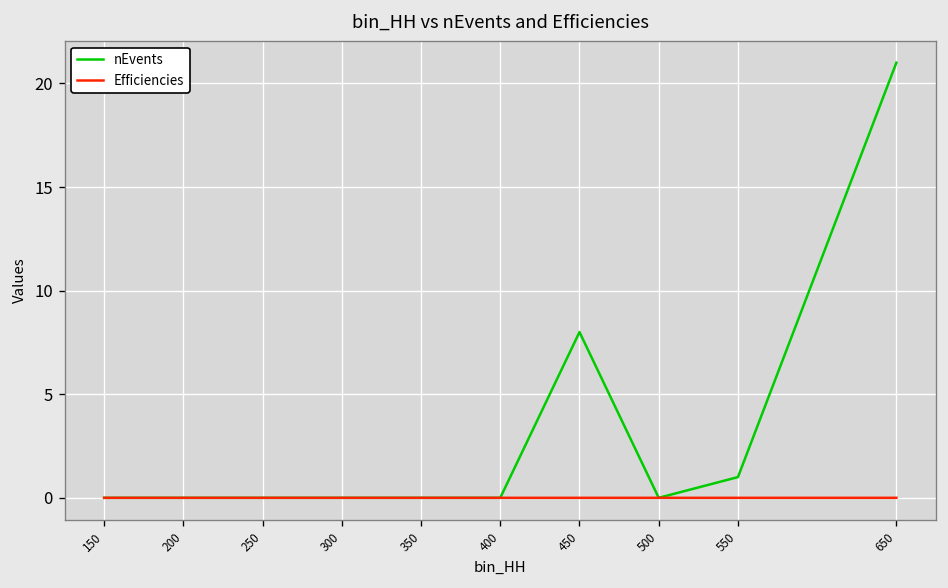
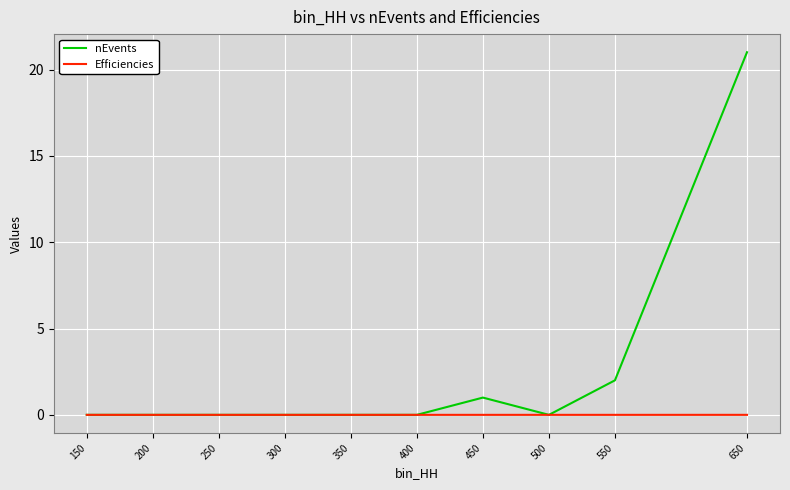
  {
    "nEvents": {
-     "450": 8,
-     "550": 1,
+     "450": 1,
+     "550": 2,
      "650": 21
    },
    "Efficiencies": {
      "450": 0,
      "550": 0,
      "650": 0
    }
  }
